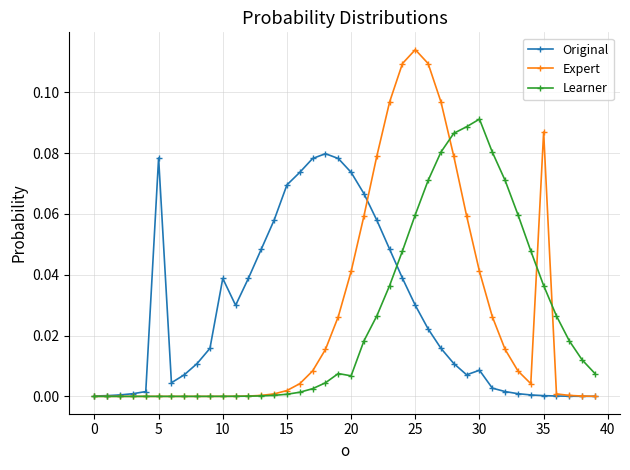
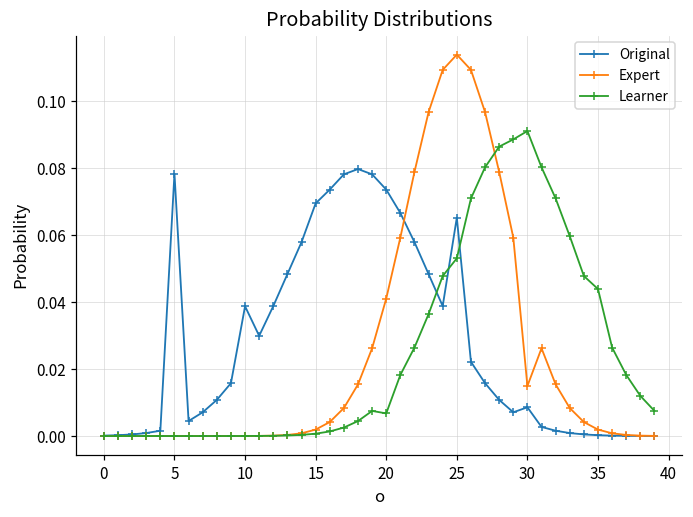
  {
    "Original": {
      "5": 0.078,
      "10": 0.039,
      "15": 0.070,
      "20": 0.074,
-     "25": 0.030,
+     "25": 0.065,
      "30": 0.009,
      "35": 0.000
    },
    "Expert": {
      "15": 0.002,
      "20": 0.041,
      "25": 0.114,
-     "30": 0.041,
-     "35": 0.087
+     "30": 0.015,
+     "35": 0.002
    },
    "Learner": {
      "15": 0.001,
      "20": 0.007,
-     "25": 0.060,
+     "25": 0.053,
      "30": 0.091,
-     "35": 0.036
+     "35": 0.044
    }
  }
